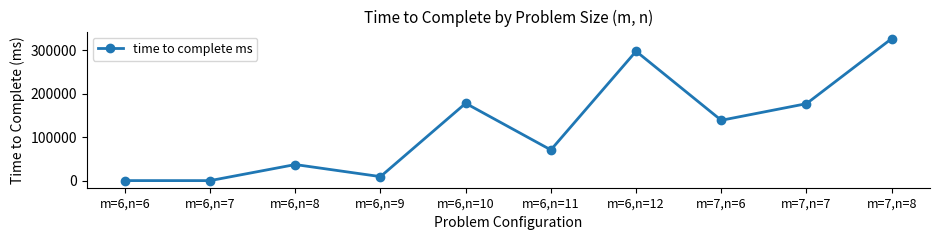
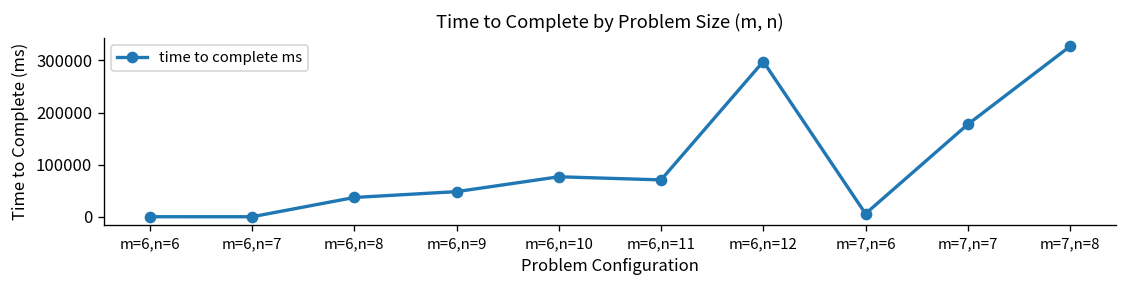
  {
    "m=6,n=6": 0,
    "m=6,n=7": 0,
    "m=6,n=8": 40000,
-   "m=6,n=9": 10000,
-   "m=6,n=10": 180000,
+   "m=6,n=9": 50000,
+   "m=6,n=10": 80000,
    "m=6,n=11": 70000,
    "m=6,n=12": 300000,
-   "m=7,n=6": 140000,
+   "m=7,n=6": 10000,
    "m=7,n=7": 180000,
    "m=7,n=8": 330000
  }
